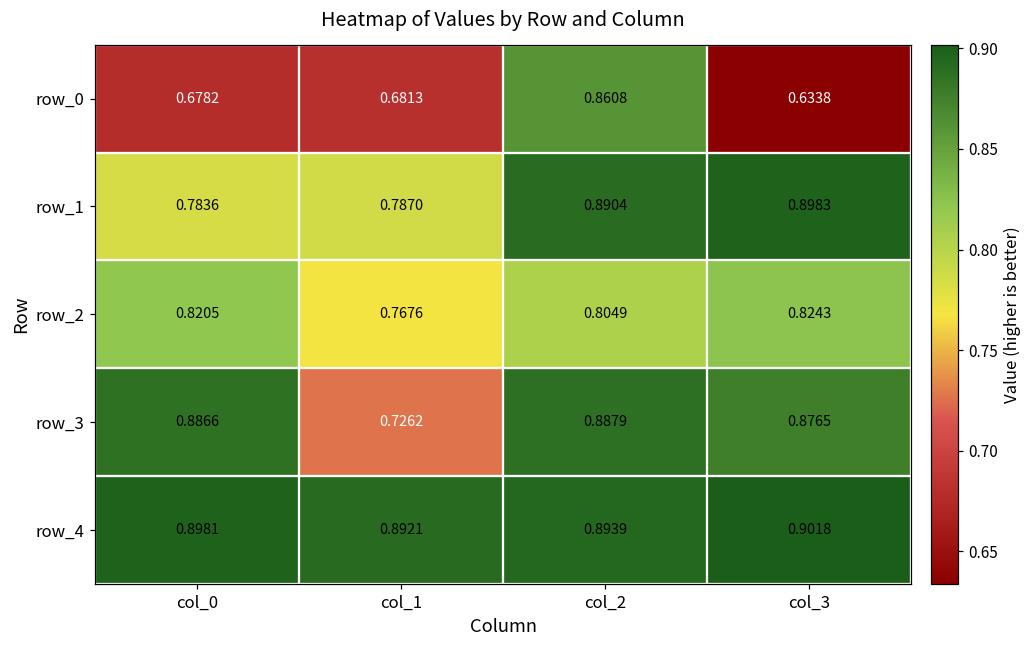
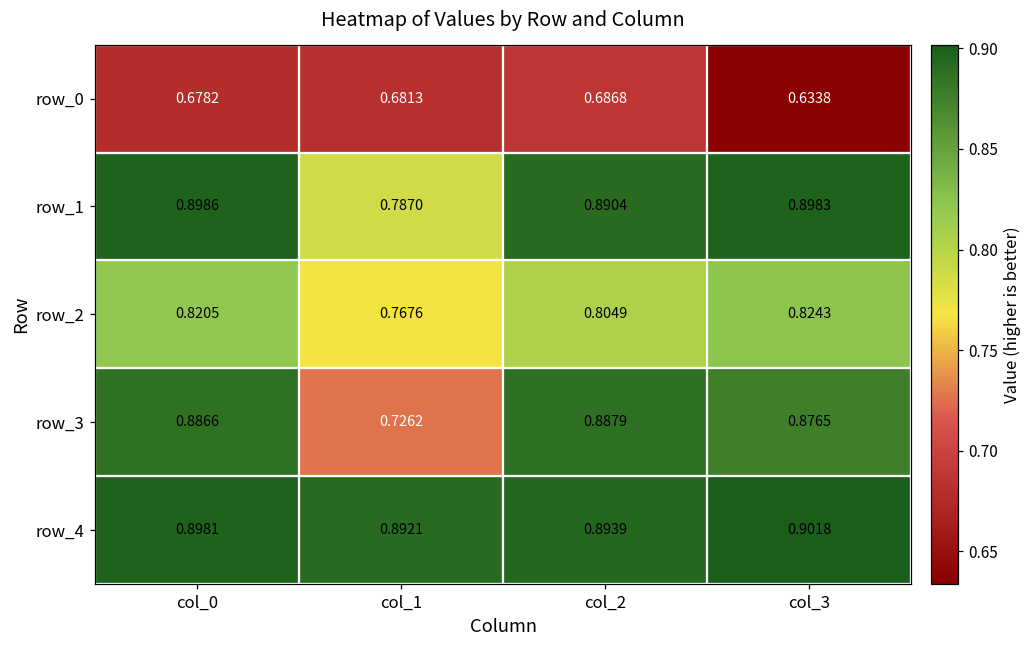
  {
    "row_0": {
      "col_0": 0.6782,
      "col_1": 0.6813,
-     "col_2": 0.8608,
+     "col_2": 0.6868,
      "col_3": 0.6338
    },
    "row_1": {
-     "col_0": 0.7836,
+     "col_0": 0.8986,
      "col_1": 0.7870,
      "col_2": 0.8904,
      "col_3": 0.8983
    },
    "row_2": {
      "col_0": 0.8205,
      "col_1": 0.7676,
      "col_2": 0.8049,
      "col_3": 0.8243
    },
    "row_3": {
      "col_0": 0.8866,
      "col_1": 0.7262,
      "col_2": 0.8879,
      "col_3": 0.8765
    },
    "row_4": {
      "col_0": 0.8981,
      "col_1": 0.8921,
      "col_2": 0.8939,
      "col_3": 0.9018
    }
  }
